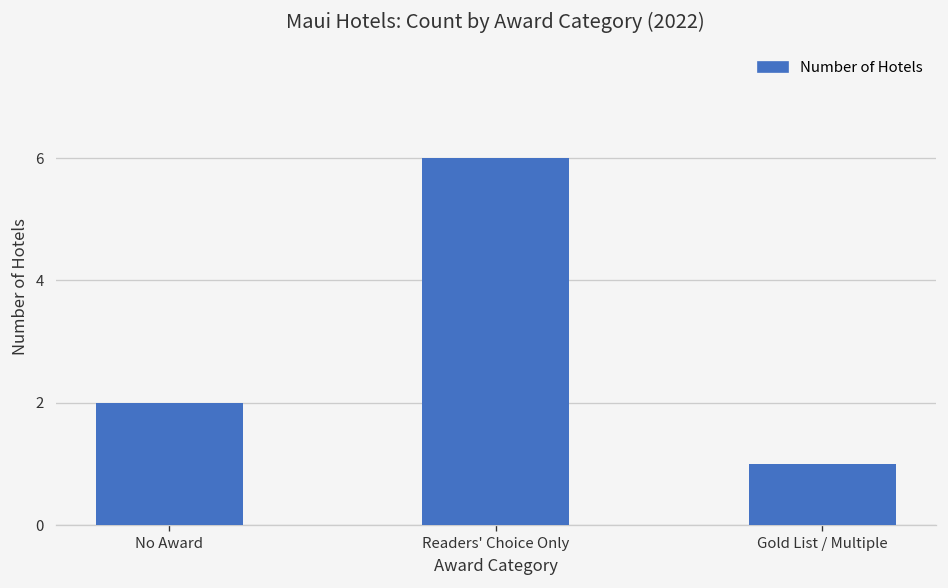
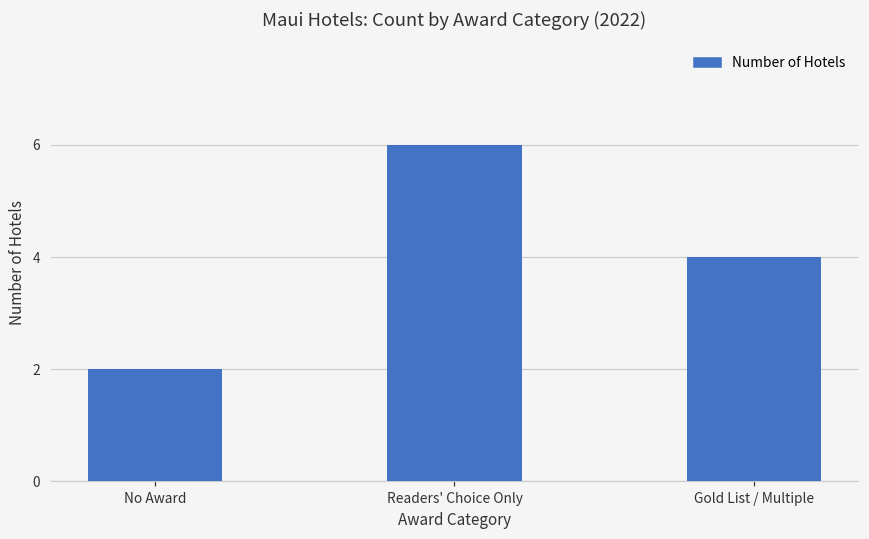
  {
    "No Award": 2,
    "Readers' Choice Only": 6,
-   "Gold List / Multiple": 1
+   "Gold List / Multiple": 4
  }
